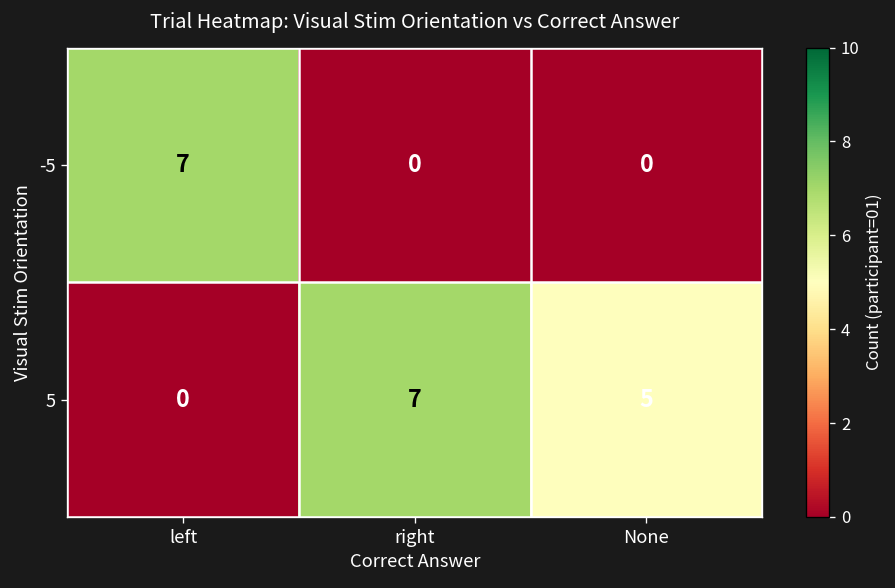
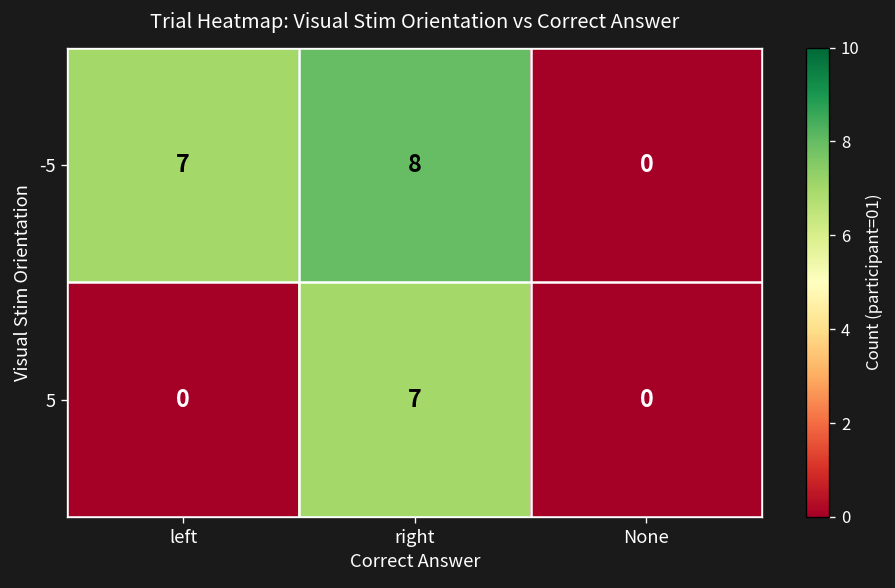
  {
    "-5": {
      "left": 7,
-     "right": 0,
+     "right": 8,
      "None": 0
    },
    "5": {
      "left": 0,
      "right": 7,
-     "None": 5
+     "None": 0
    }
  }
